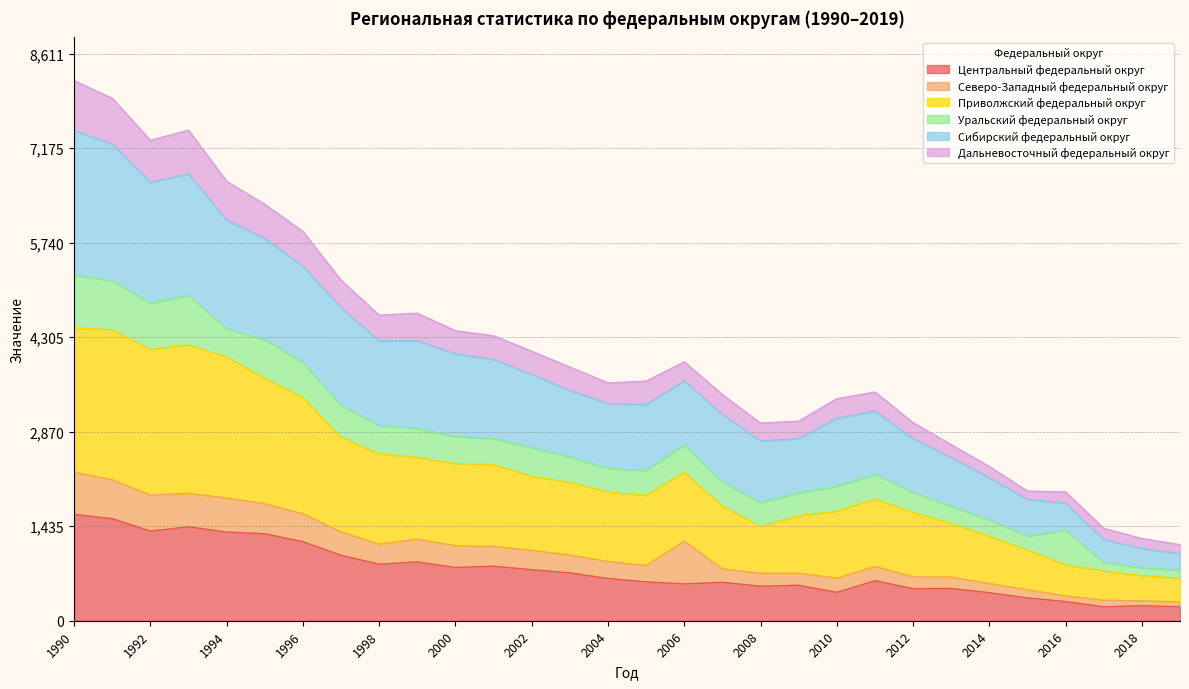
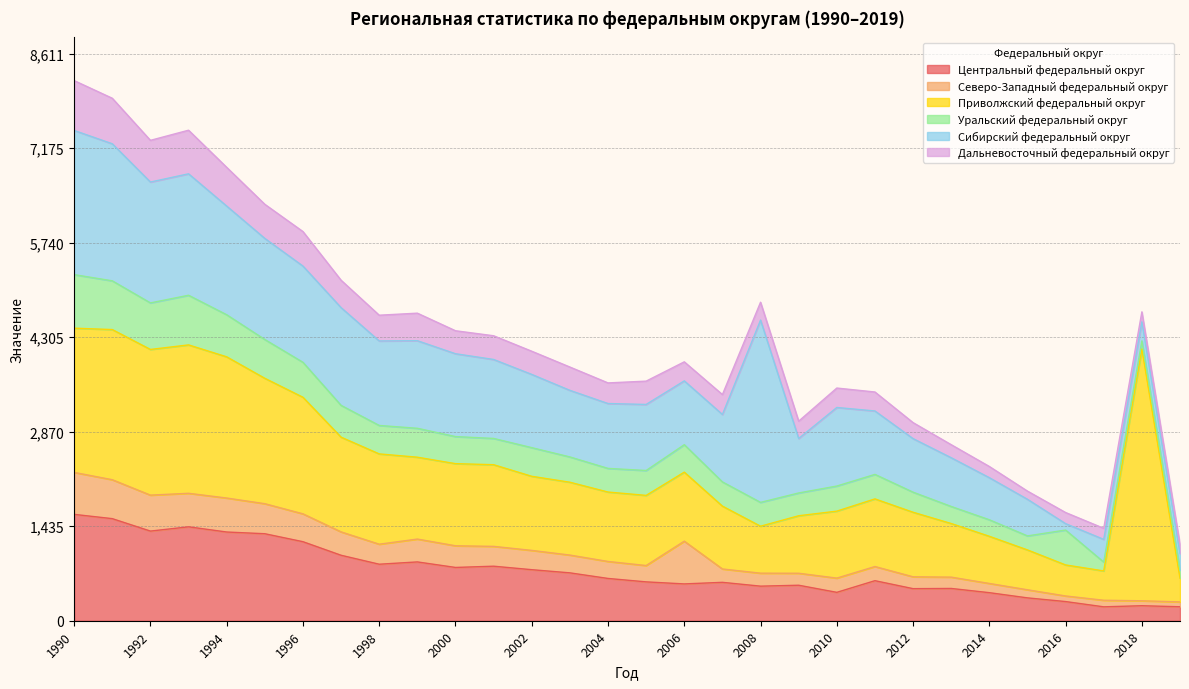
  {
    "Центральный федеральный округ": {
      "1990": "1,600",
      "1992": "1,400",
      "1994": "1,300",
      "1996": "1,200",
      "1998": "900",
      "2000": "800",
      "2002": "800",
      "2004": "600",
      "2006": "600",
      "2008": "500",
      "2010": "400",
      "2012": "500",
      "2014": "400",
      "2016": "300",
      "2018": "200"
    },
    "Северо-Западный федеральный округ": {
      "1990": "600",
      "1992": "500",
      "1994": "500",
      "1996": "400",
      "1998": "300",
      "2000": "300",
      "2002": "300",
      "2004": "300",
      "2006": "600",
      "2008": "200",
      "2010": "200",
      "2012": "200",
      "2014": "100",
      "2016": "100",
      "2018": "100"
    },
    "Приволжский федеральный округ": {
      "1990": "2,200",
      "1992": "2,200",
      "1994": "2,100",
      "1996": "1,800",
      "1998": "1,400",
      "2000": "1,200",
      "2002": "1,100",
      "2004": "1,100",
      "2006": "1,000",
      "2008": "700",
      "2010": "1,000",
      "2012": "1,000",
      "2014": "700",
      "2016": "500",
-     "2018": "400"
+     "2018": "3,800"
    },
    "Уральский федеральный округ": {
      "1990": "800",
      "1992": "700",
-     "1994": "400",
+     "1994": "600",
      "1996": "500",
      "1998": "400",
      "2000": "400",
      "2002": "400",
      "2004": "400",
      "2006": "400",
      "2008": "400",
      "2010": "400",
      "2012": "300",
      "2014": "300",
      "2016": "500",
      "2018": "100"
    },
    "Сибирский федеральный округ": {
      "1990": "2,200",
      "1992": "1,800",
      "1994": "1,700",
      "1996": "1,500",
      "1998": "1,300",
      "2000": "1,300",
      "2002": "1,100",
      "2004": "1,000",
      "2006": "1,000",
-     "2008": "900",
-     "2010": "1,000",
+     "2008": "2,800",
+     "2010": "1,200",
      "2012": "800",
      "2014": "600",
-     "2016": "400",
+     "2016": "100",
      "2018": "300"
    },
    "Дальневосточный федеральный округ": {
      "1990": "800",
      "1992": "600",
      "1994": "600",
      "1996": "500",
      "1998": "400",
      "2000": "300",
      "2002": "400",
      "2004": "300",
      "2006": "300",
      "2008": "300",
      "2010": "300",
      "2012": "200",
      "2014": "200",
      "2016": "200",
      "2018": "200"
    }
  }
